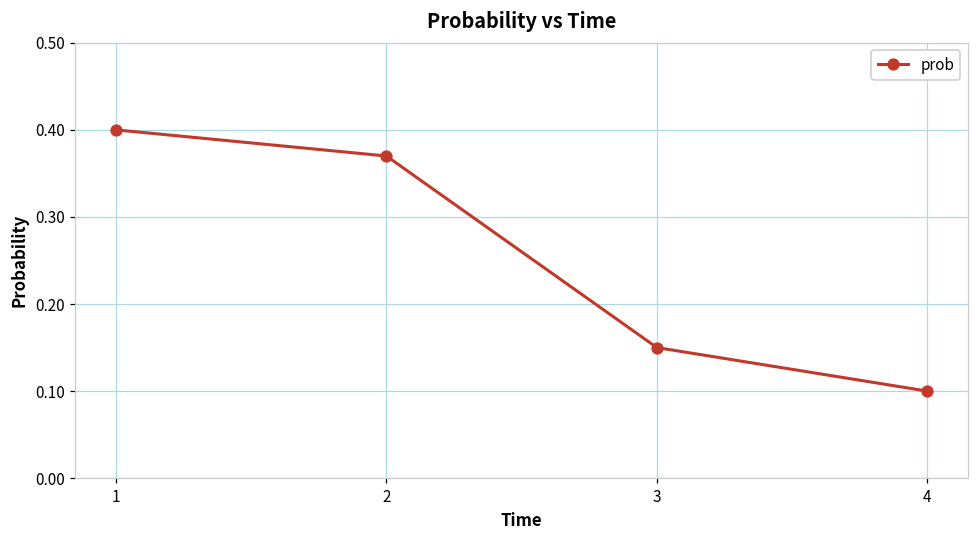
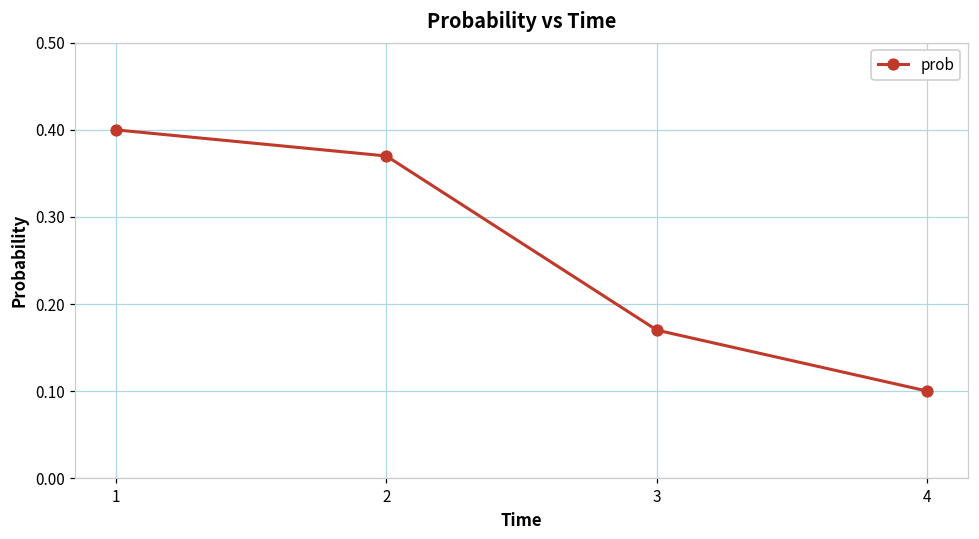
  {
    "1": 0.40,
    "2": 0.37,
-   "3": 0.15,
+   "3": 0.17,
    "4": 0.10
  }
